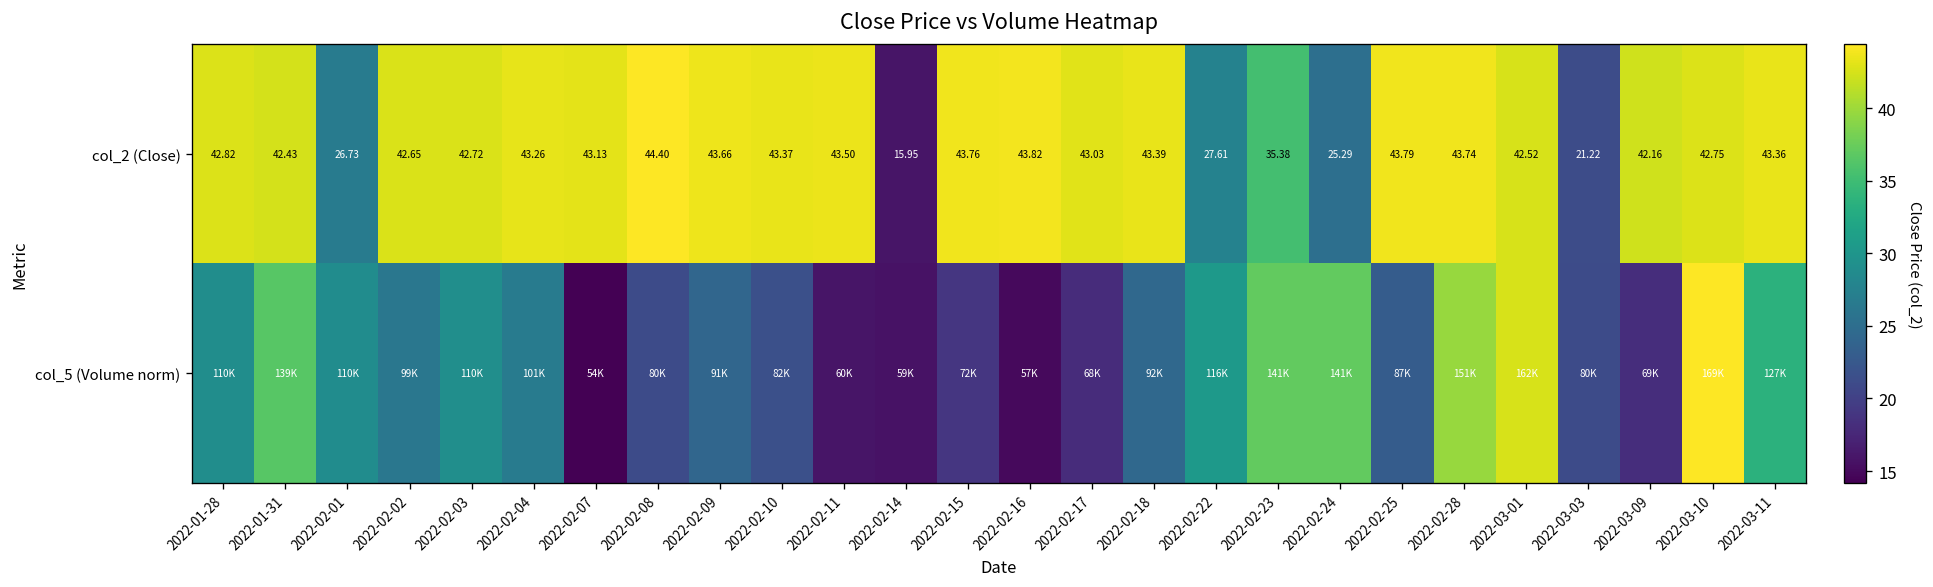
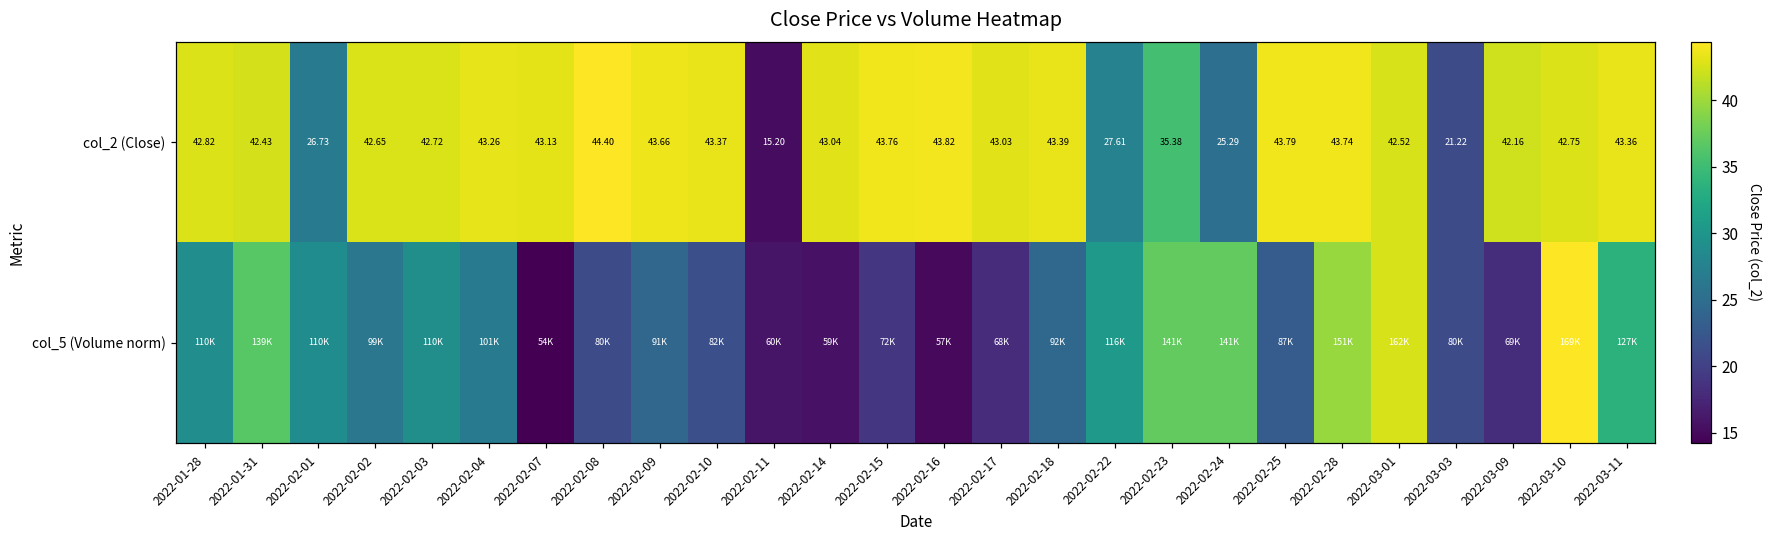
  {
    "col_2 (Close)": {
      "2022-01-28": "42.82",
      "2022-01-31": "42.43",
      "2022-02-01": "26.73",
      "2022-02-02": "42.65",
      "2022-02-03": "42.72",
      "2022-02-04": "43.26",
      "2022-02-07": "43.13",
      "2022-02-08": "44.40",
      "2022-02-09": "43.66",
      "2022-02-10": "43.37",
-     "2022-02-11": "43.50",
-     "2022-02-14": "15.95",
+     "2022-02-11": "15.20",
+     "2022-02-14": "43.04",
      "2022-02-15": "43.76",
      "2022-02-16": "43.82",
      "2022-02-17": "43.03",
      "2022-02-18": "43.39",
      "2022-02-22": "27.61",
      "2022-02-23": "35.38",
      "2022-02-24": "25.29",
      "2022-02-25": "43.79",
      "2022-02-28": "43.74",
      "2022-03-01": "42.52",
      "2022-03-03": "21.22",
      "2022-03-09": "42.16",
      "2022-03-10": "42.75",
      "2022-03-11": "43.36"
    },
    "col_5 (Volume norm)": {
      "2022-01-28": "110K",
      "2022-01-31": "139K",
      "2022-02-01": "110K",
      "2022-02-02": "99K",
      "2022-02-03": "110K",
      "2022-02-04": "101K",
      "2022-02-07": "54K",
      "2022-02-08": "80K",
      "2022-02-09": "91K",
      "2022-02-10": "82K",
      "2022-02-11": "60K",
      "2022-02-14": "59K",
      "2022-02-15": "72K",
      "2022-02-16": "57K",
      "2022-02-17": "68K",
      "2022-02-18": "92K",
      "2022-02-22": "116K",
      "2022-02-23": "141K",
      "2022-02-24": "141K",
      "2022-02-25": "87K",
      "2022-02-28": "151K",
      "2022-03-01": "162K",
      "2022-03-03": "80K",
      "2022-03-09": "69K",
      "2022-03-10": "169K",
      "2022-03-11": "127K"
    }
  }
